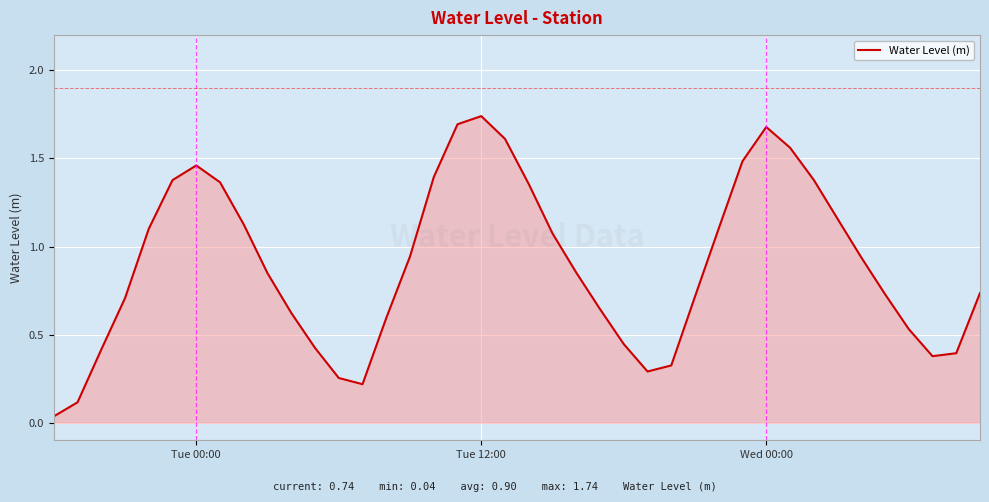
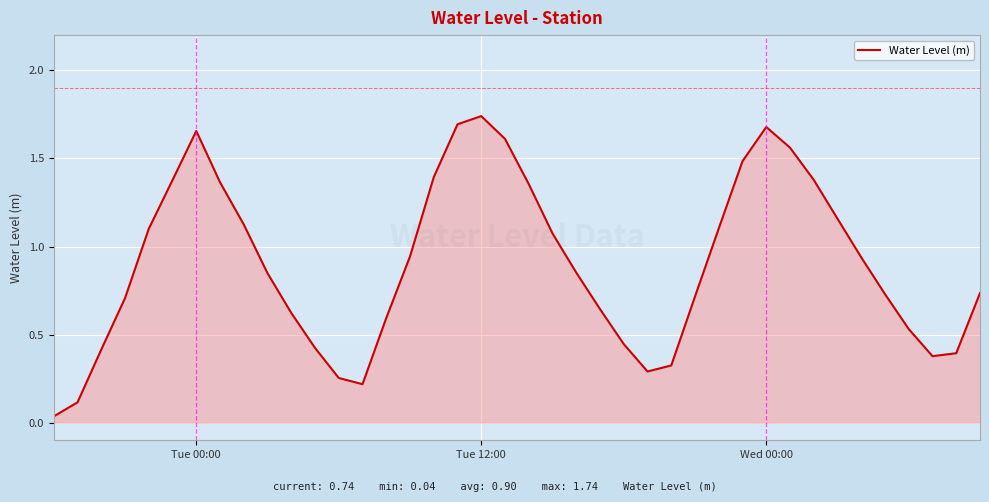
  {
-   "Tue 00:00": 1.46,
+   "Tue 00:00": 1.66,
    "Tue 12:00": 1.74,
    "Wed 00:00": 1.68
  }
